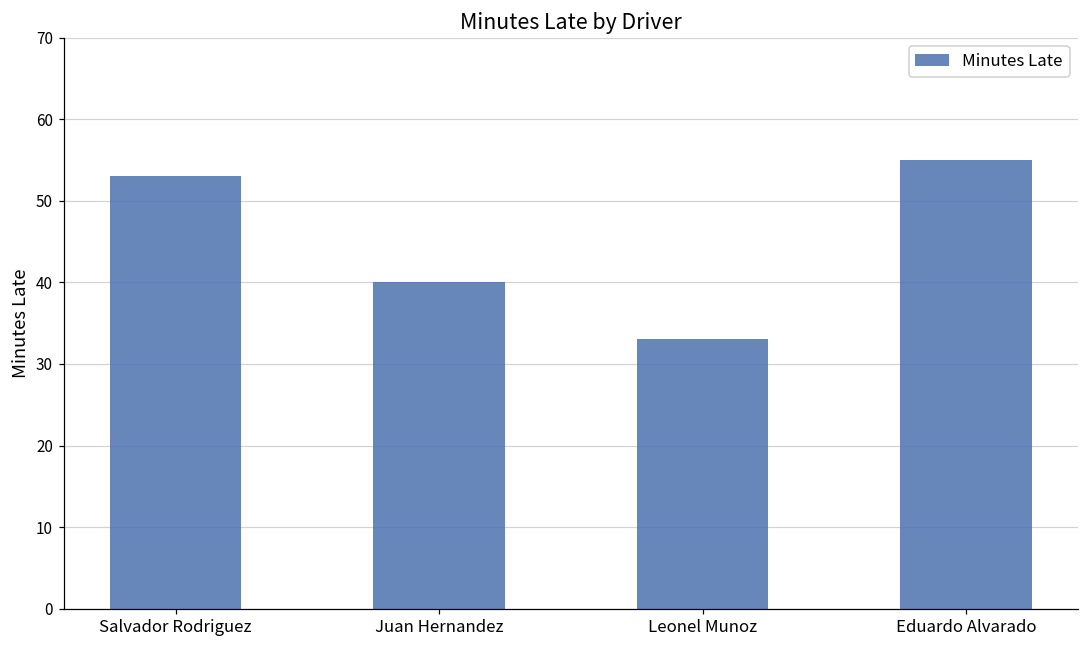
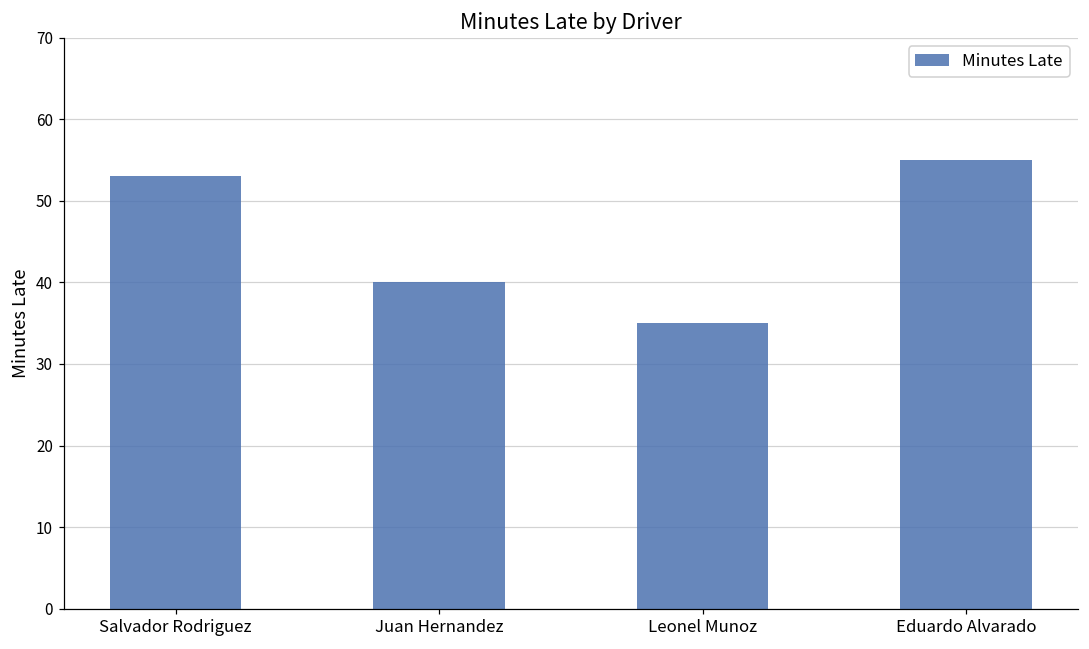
  {
    "Salvador Rodriguez": 53,
    "Juan Hernandez": 40,
-   "Leonel Munoz": 33,
+   "Leonel Munoz": 35,
    "Eduardo Alvarado": 55
  }
